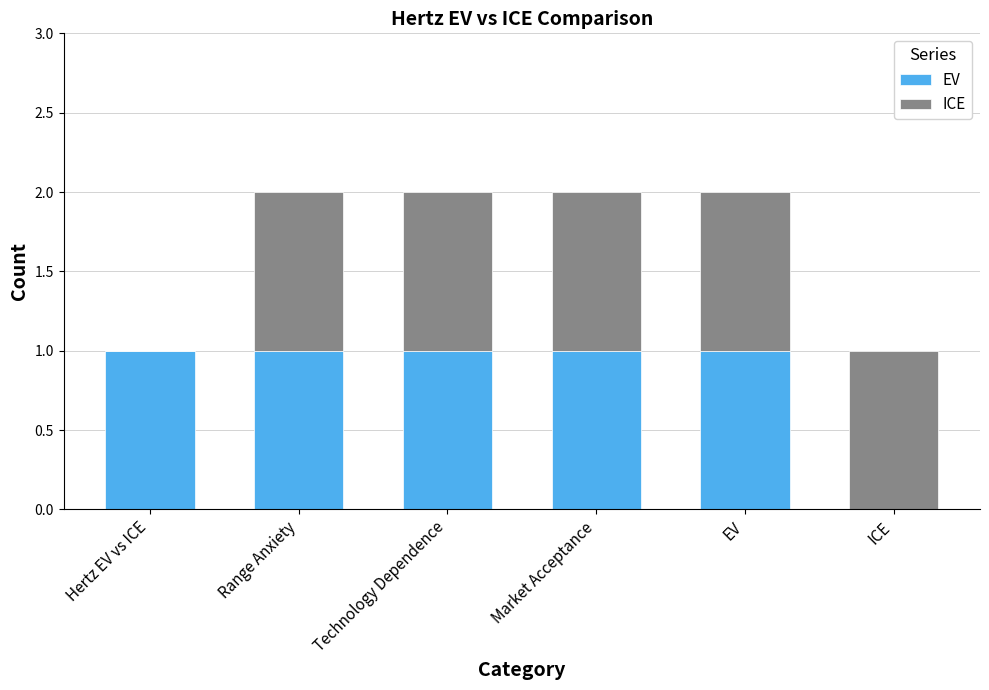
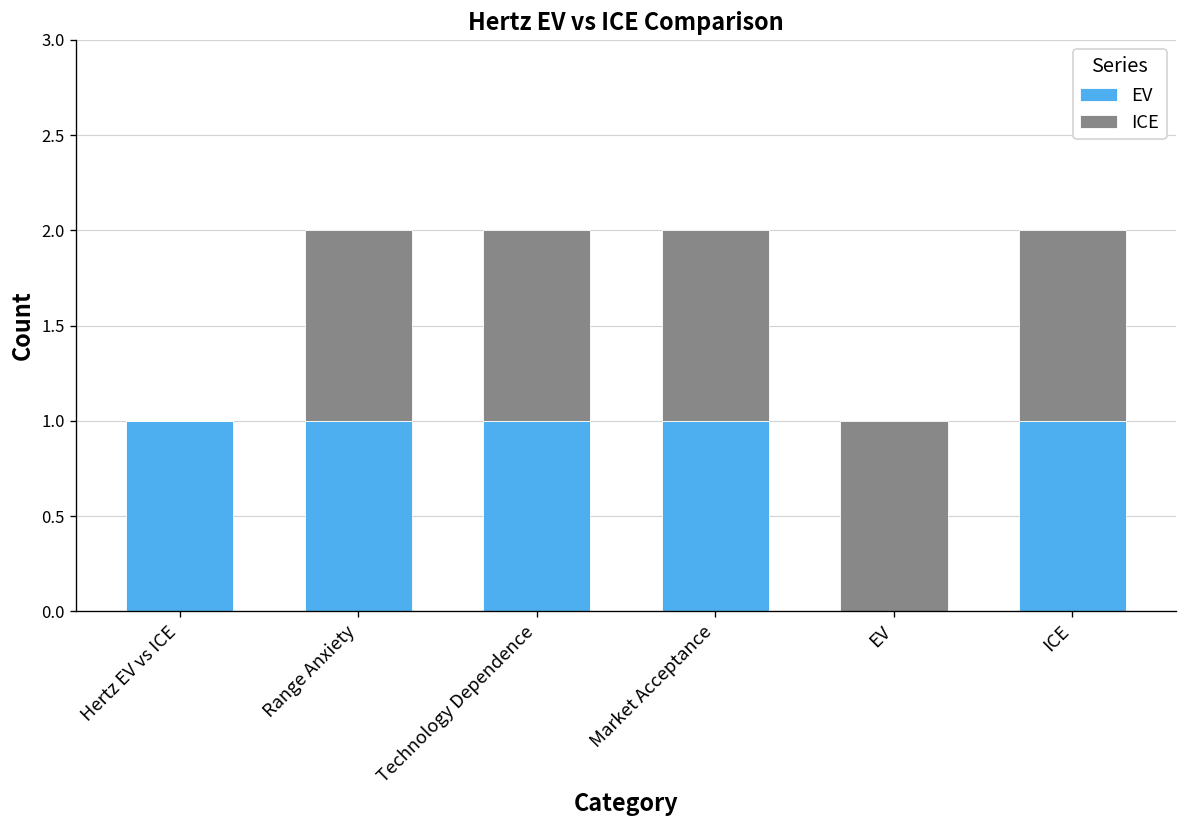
  {
    "EV": {
      "Hertz EV vs ICE": 1,
      "Range Anxiety": 1,
      "Technology Dependence": 1,
      "Market Acceptance": 1,
-     "EV": 1,
-     "ICE": 0
+     "EV": 0,
+     "ICE": 1
    },
    "ICE": {
      "Hertz EV vs ICE": 0,
      "Range Anxiety": 1,
      "Technology Dependence": 1,
      "Market Acceptance": 1,
      "EV": 1,
      "ICE": 1
    }
  }
